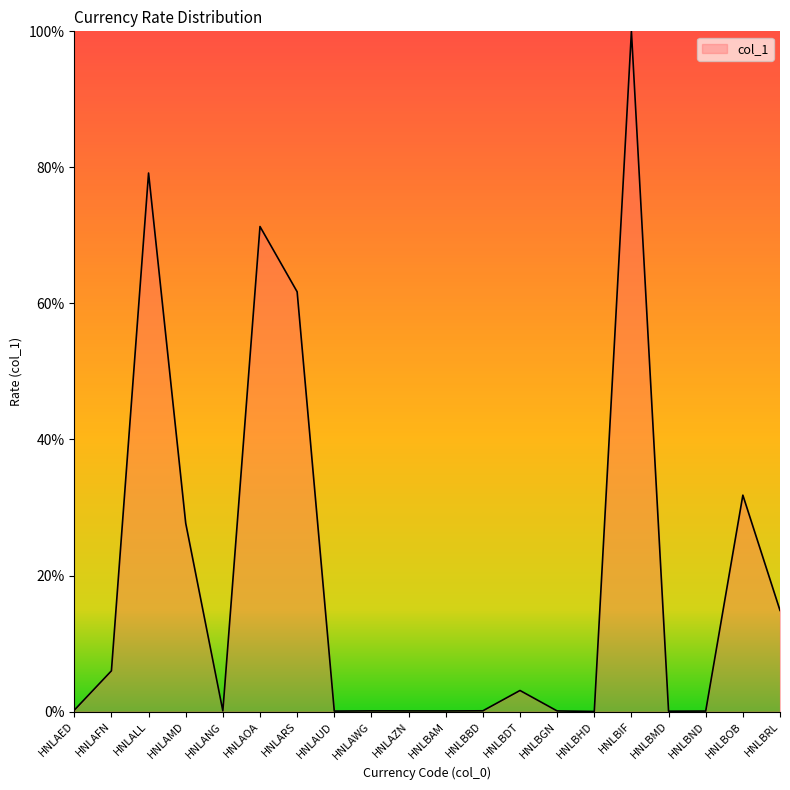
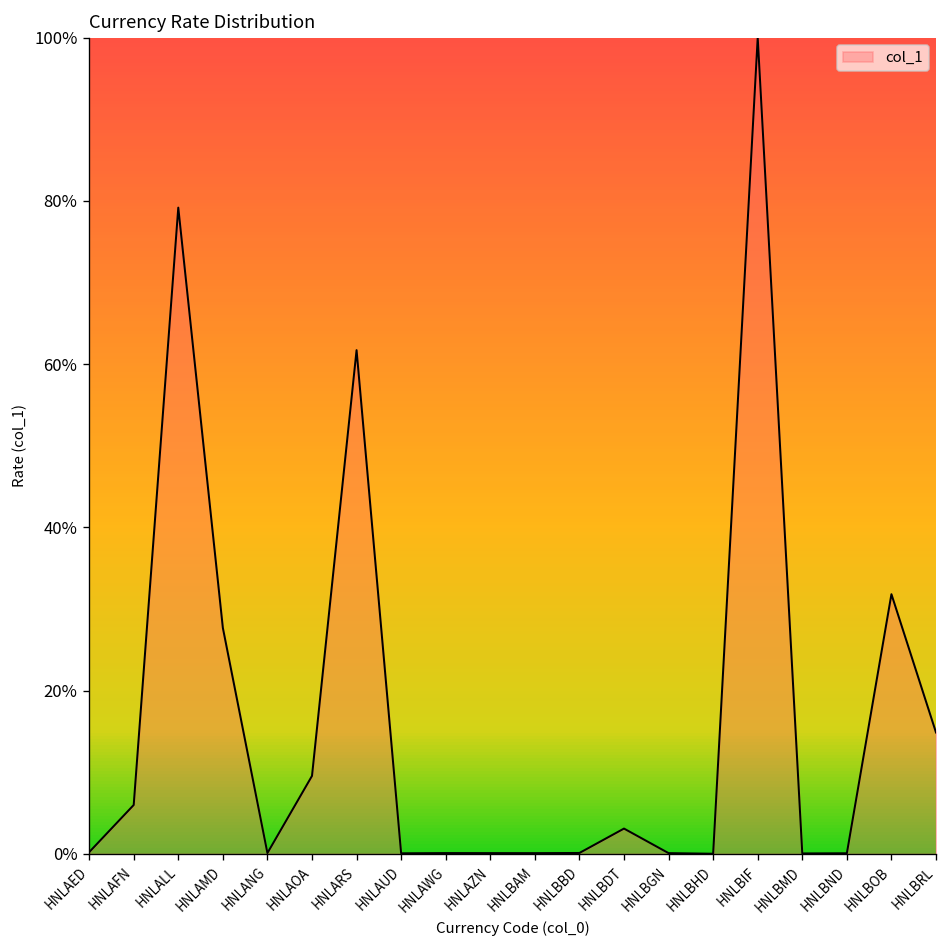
  {
    "HNLAED": "0%",
    "HNLAFN": "6%",
    "HNLALL": "79%",
    "HNLAMD": "28%",
    "HNLANG": "0%",
-   "HNLAOA": "71%",
+   "HNLAOA": "10%",
    "HNLARS": "62%",
    "HNLAUD": "0%",
    "HNLAWG": "0%",
    "HNLAZN": "0%",
    "HNLBAM": "0%",
    "HNLBBD": "0%",
    "HNLBDT": "3%",
    "HNLBGN": "0%",
    "HNLBHD": "0%",
    "HNLBIF": "100%",
    "HNLBMD": "0%",
    "HNLBND": "0%",
    "HNLBOB": "32%",
    "HNLBRL": "15%"
  }
